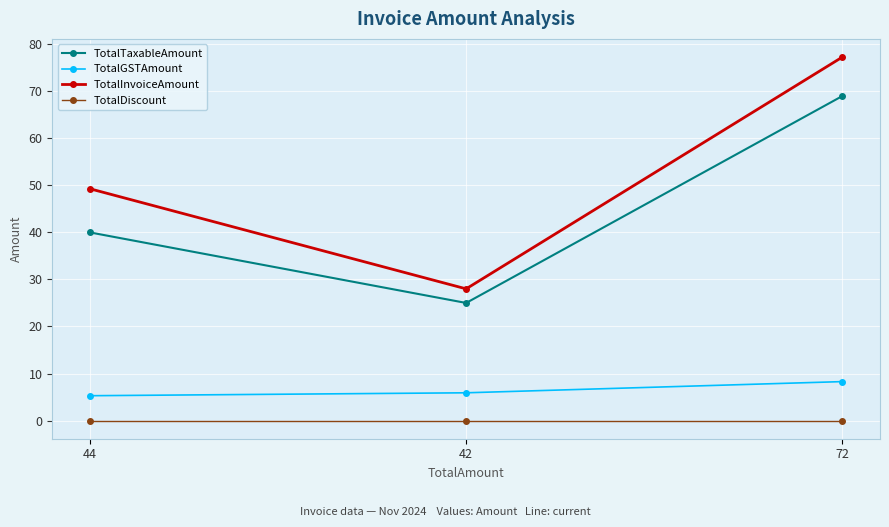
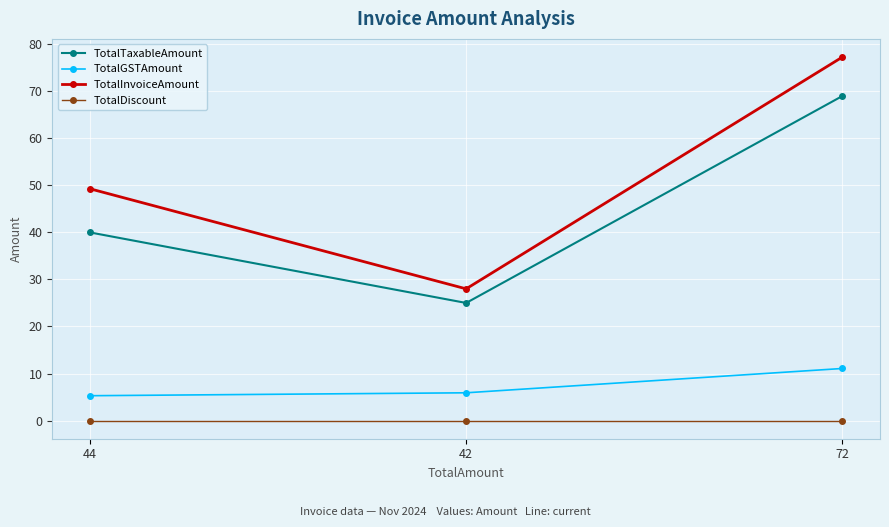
  {
    "TotalTaxableAmount": {
      "44": 40,
      "42": 25,
      "72": 69
    },
    "TotalGSTAmount": {
      "44": 5,
      "42": 6,
-     "72": 8
+     "72": 11
    },
    "TotalInvoiceAmount": {
      "44": 49,
      "42": 28,
      "72": 77
    },
    "TotalDiscount": {
      "44": 0,
      "42": 0,
      "72": 0
    }
  }
